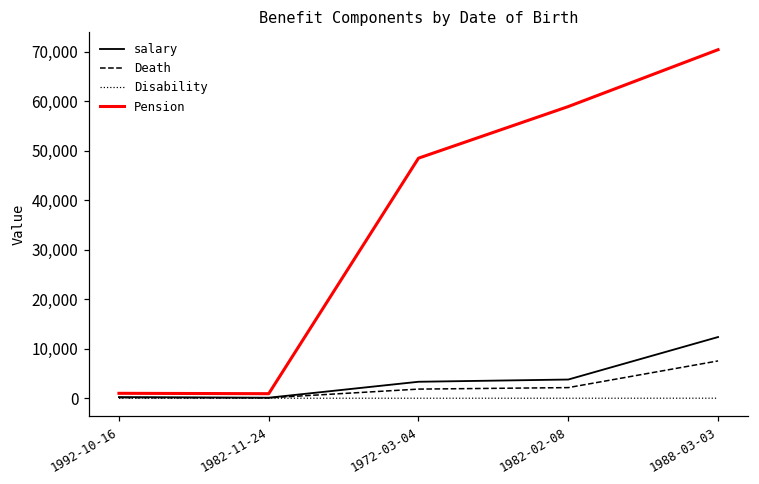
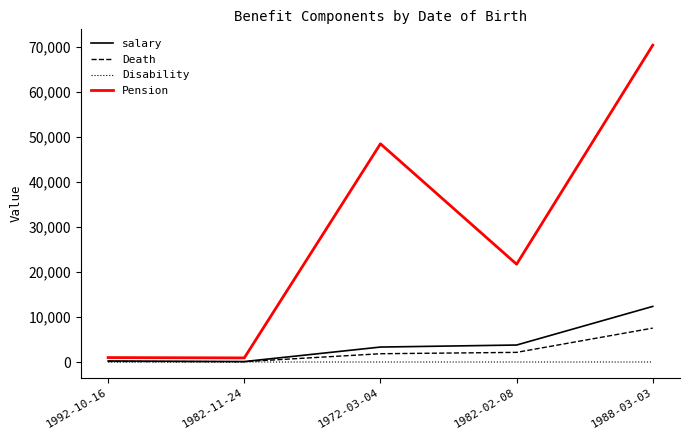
  {
    "Pension": {
      "1992-10-16": "1,000",
      "1982-11-24": "1,000",
      "1972-03-04": "48,000",
-     "1982-02-08": "59,000",
+     "1982-02-08": "22,000",
      "1988-03-03": "70,000"
    }
  }
